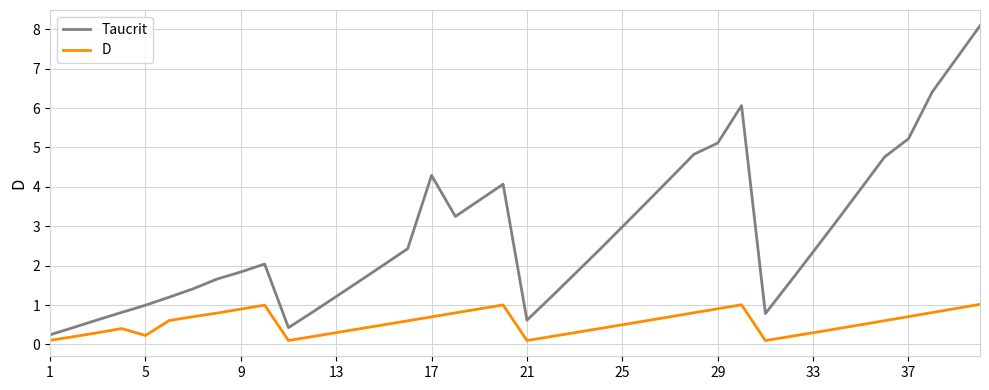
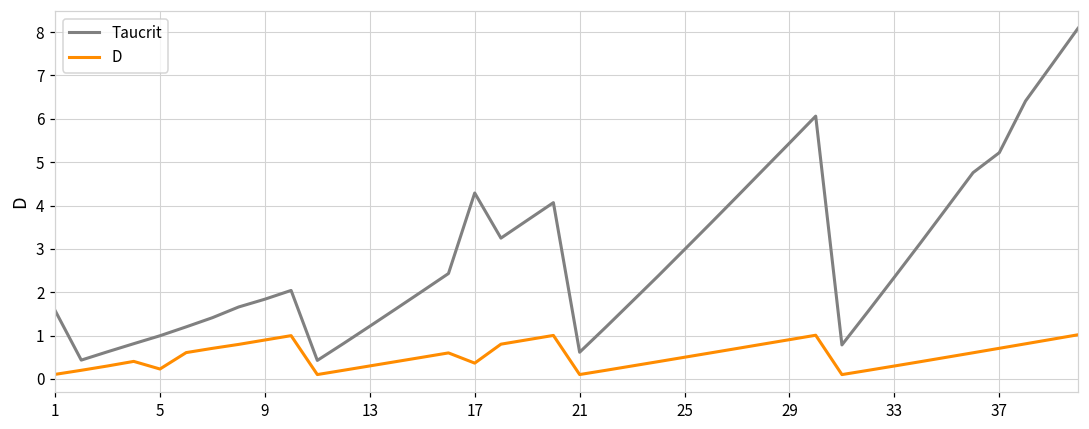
  {
    "Taucrit": {
-     "1": 0.2,
+     "1": 1.6,
      "5": 1.0,
      "9": 1.8,
      "13": 1.2,
      "17": 4.3,
      "21": 0.6,
      "25": 3.0,
-     "29": 5.1,
+     "29": 5.4,
      "33": 2.3,
      "37": 5.2
    },
    "D": {
      "1": 0.1,
      "5": 0.2,
      "9": 0.9,
      "13": 0.3,
-     "17": 0.7,
+     "17": 0.4,
      "21": 0.1,
      "25": 0.5,
      "29": 0.9,
      "33": 0.3,
      "37": 0.7
    }
  }
